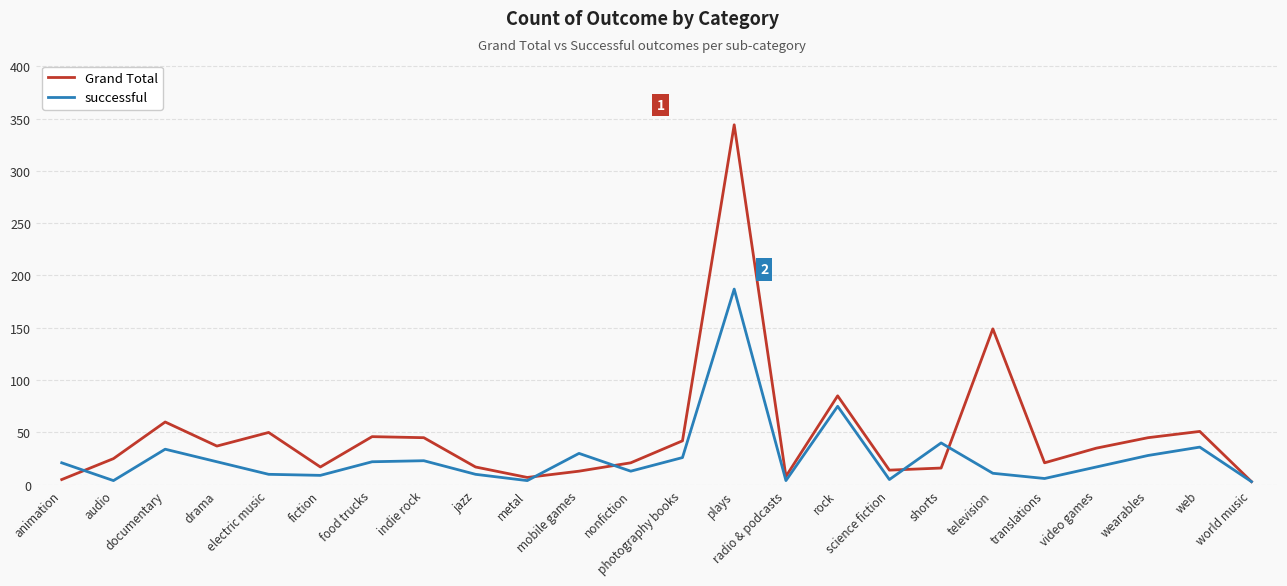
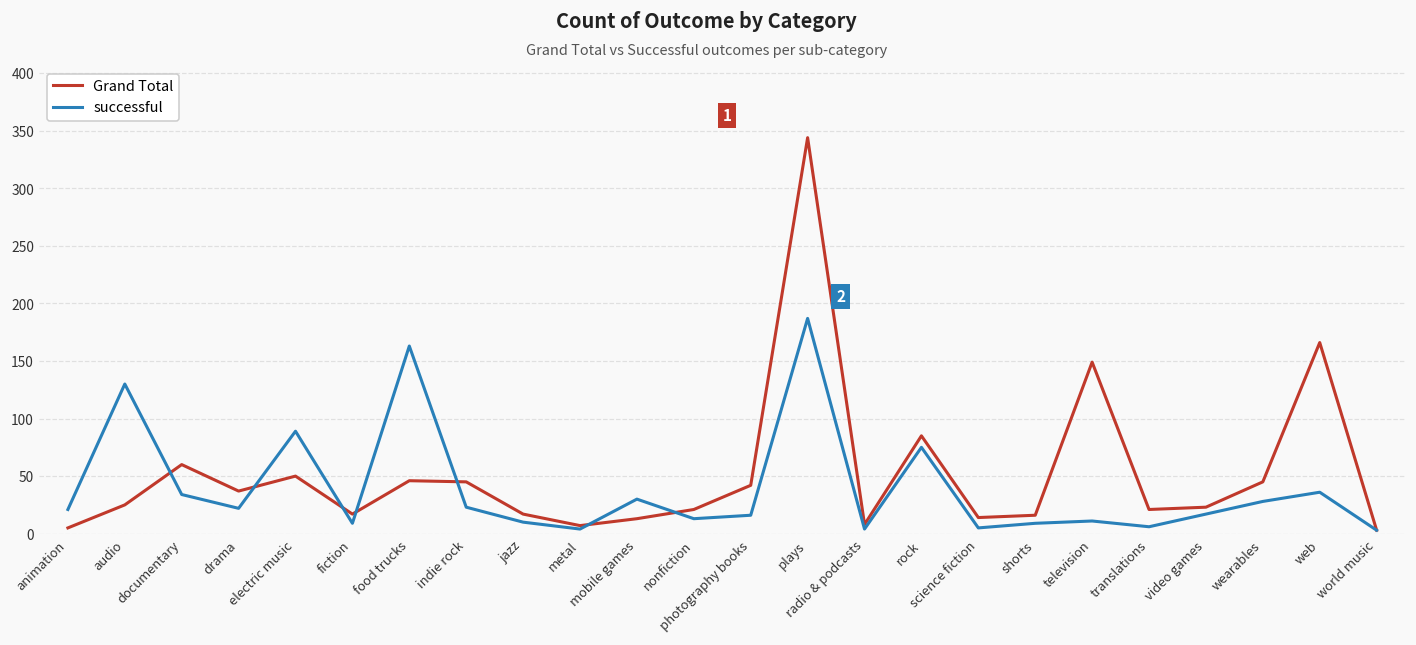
  {
    "Grand Total": {
      "animation": 5,
      "audio": 25,
      "documentary": 60,
      "drama": 37,
      "electric music": 50,
      "fiction": 17,
      "food trucks": 46,
      "indie rock": 45,
      "jazz": 17,
      "metal": 7,
      "mobile games": 13,
      "nonfiction": 21,
      "photography books": 42,
      "plays": 344,
      "radio & podcasts": 8,
      "rock": 85,
      "science fiction": 14,
      "shorts": 16,
      "television": 149,
      "translations": 21,
-     "video games": 35,
+     "video games": 23,
      "wearables": 45,
-     "web": 51
+     "web": 166
    },
    "successful": {
      "animation": 21,
-     "audio": 4,
+     "audio": 130,
      "documentary": 34,
      "drama": 22,
-     "electric music": 10,
+     "electric music": 89,
      "fiction": 9,
-     "food trucks": 22,
+     "food trucks": 163,
      "indie rock": 23,
      "jazz": 10,
      "metal": 4,
      "mobile games": 30,
      "nonfiction": 13,
-     "photography books": 26,
+     "photography books": 16,
      "plays": 187,
      "radio & podcasts": 4,
      "rock": 75,
      "science fiction": 5,
-     "shorts": 40,
+     "shorts": 9,
      "television": 11,
      "translations": 6,
      "video games": 17,
      "wearables": 28,
      "web": 36
    }
  }
